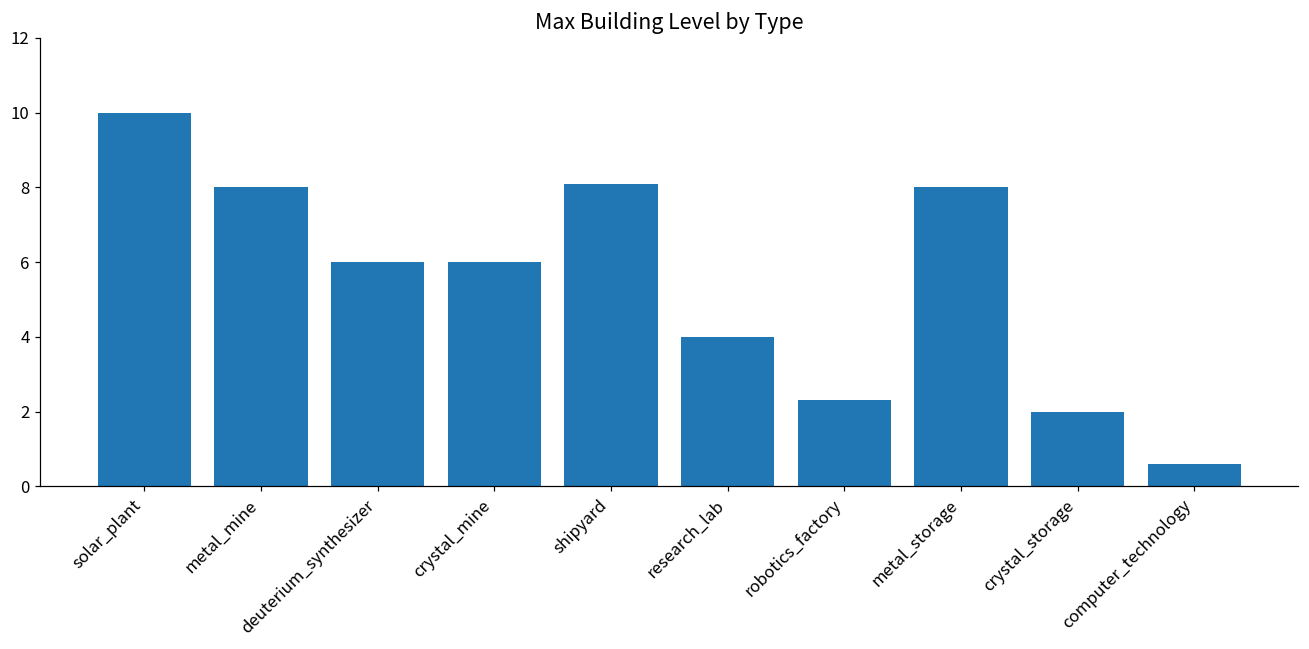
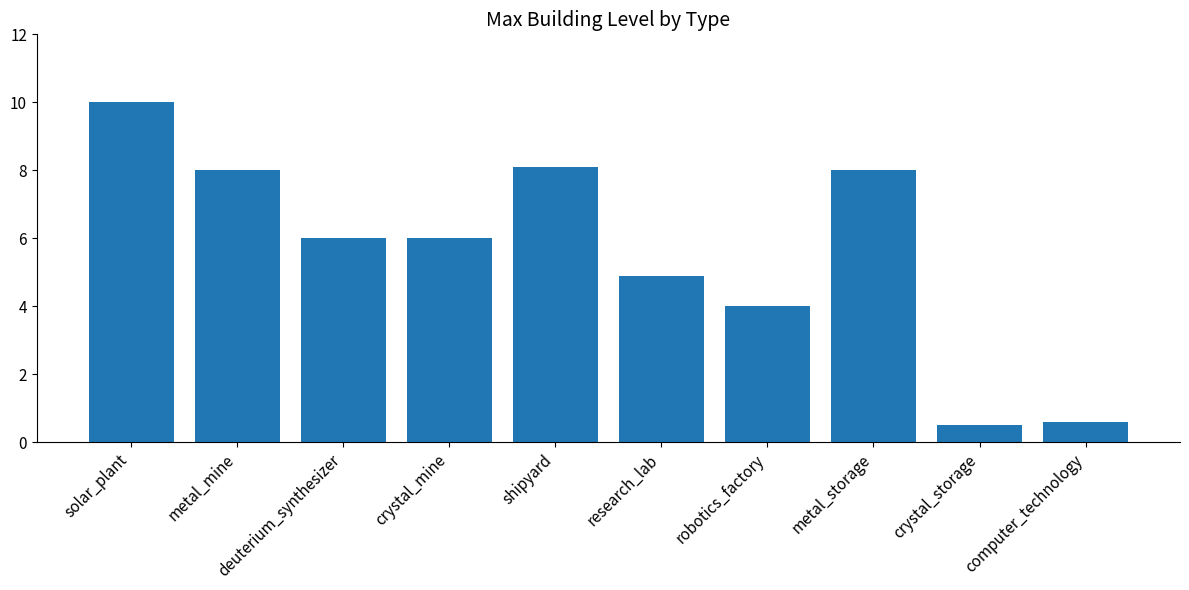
  {
    "solar_plant": 10.0,
    "metal_mine": 8.0,
    "deuterium_synthesizer": 6.0,
    "crystal_mine": 6.0,
    "shipyard": 8.1,
-   "research_lab": 4.0,
-   "robotics_factory": 2.3,
+   "research_lab": 4.9,
+   "robotics_factory": 4.0,
    "metal_storage": 8.0,
-   "crystal_storage": 2.0,
+   "crystal_storage": 0.5,
    "computer_technology": 0.6
  }
